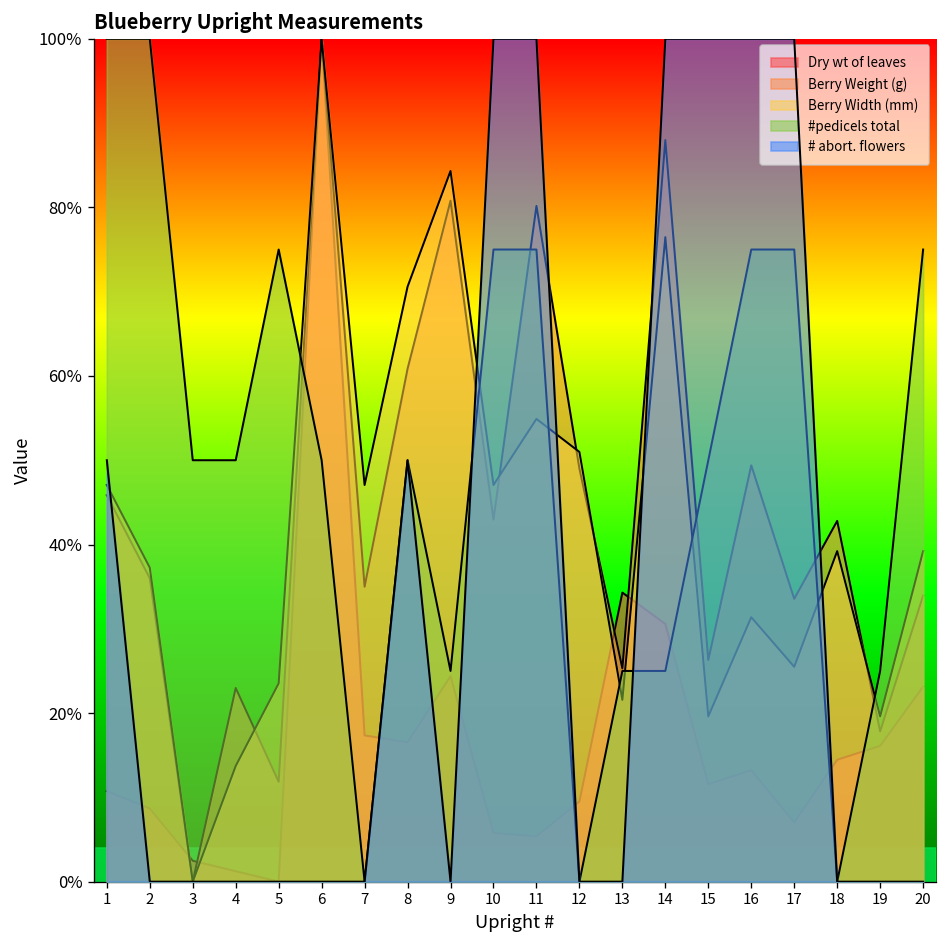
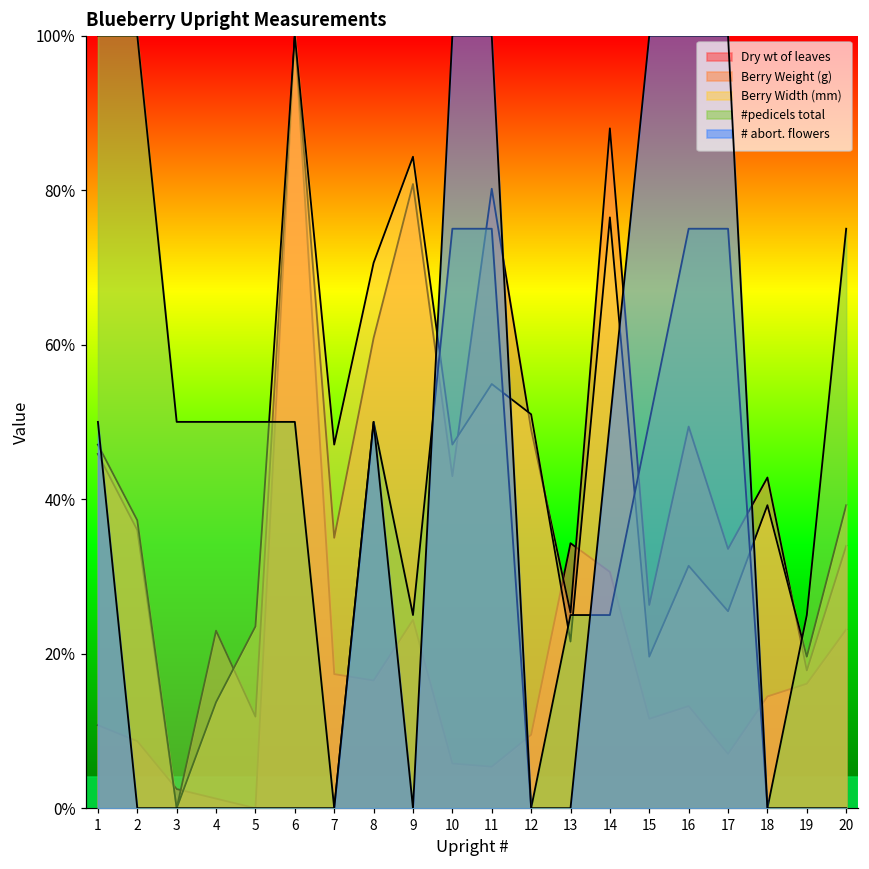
  {
    "#pedicels total": {
      "1": "100%",
      "2": "100%",
      "3": "50%",
      "4": "50%",
-     "5": "75%",
+     "5": "50%",
      "6": "50%",
      "9": "25%",
      "10": "75%",
      "11": "75%",
      "14": "25%",
      "15": "50%",
      "16": "75%",
      "17": "75%",
      "19": "25%",
      "20": "75%"
    },
    "# abort. flowers": {
      "1": "50%",
      "10": "100%",
      "11": "100%",
-     "14": "100%",
+     "14": "50%",
      "15": "100%",
      "16": "100%",
      "17": "100%"
    }
  }
